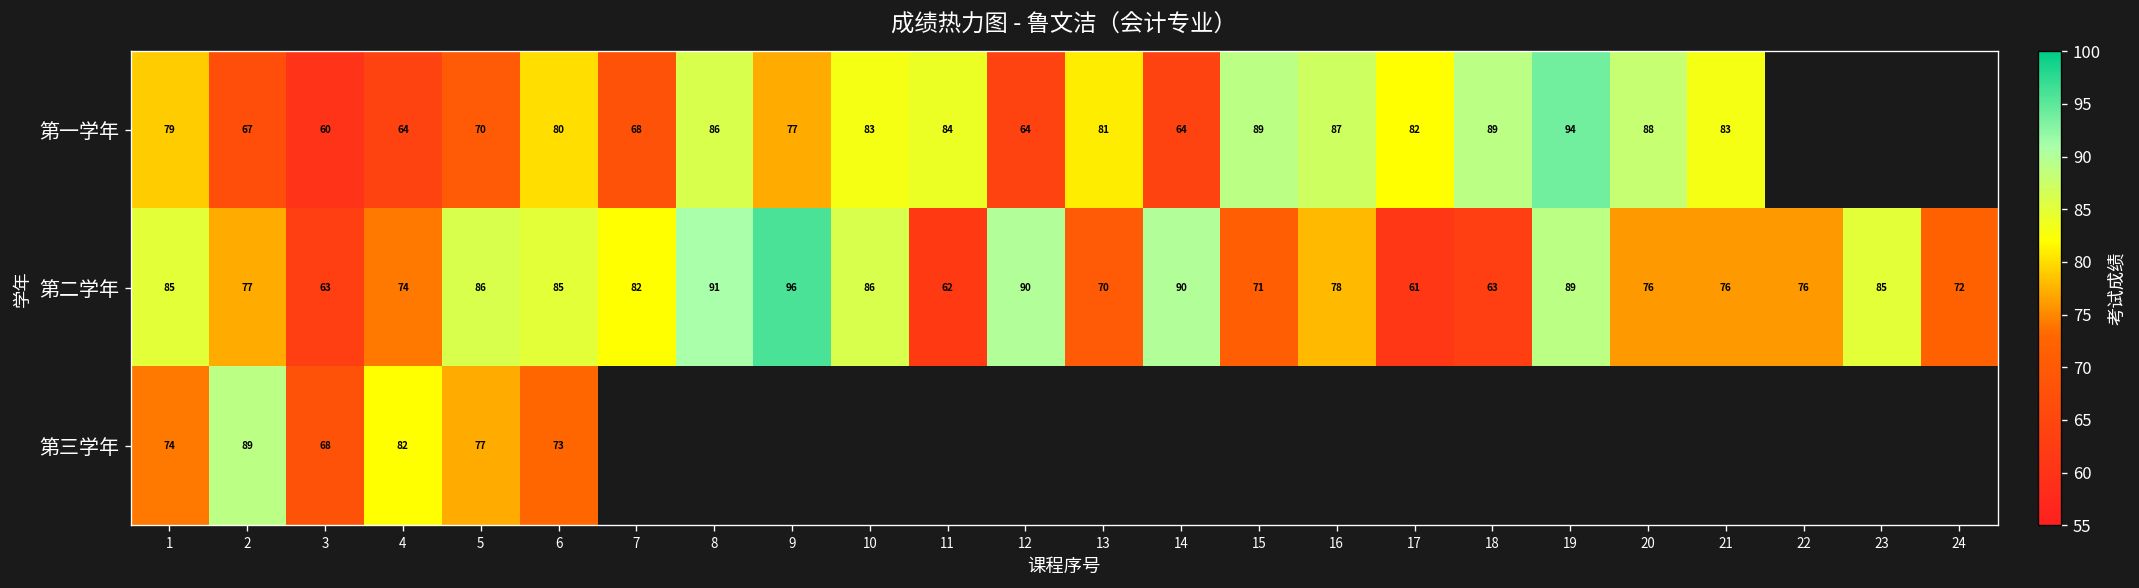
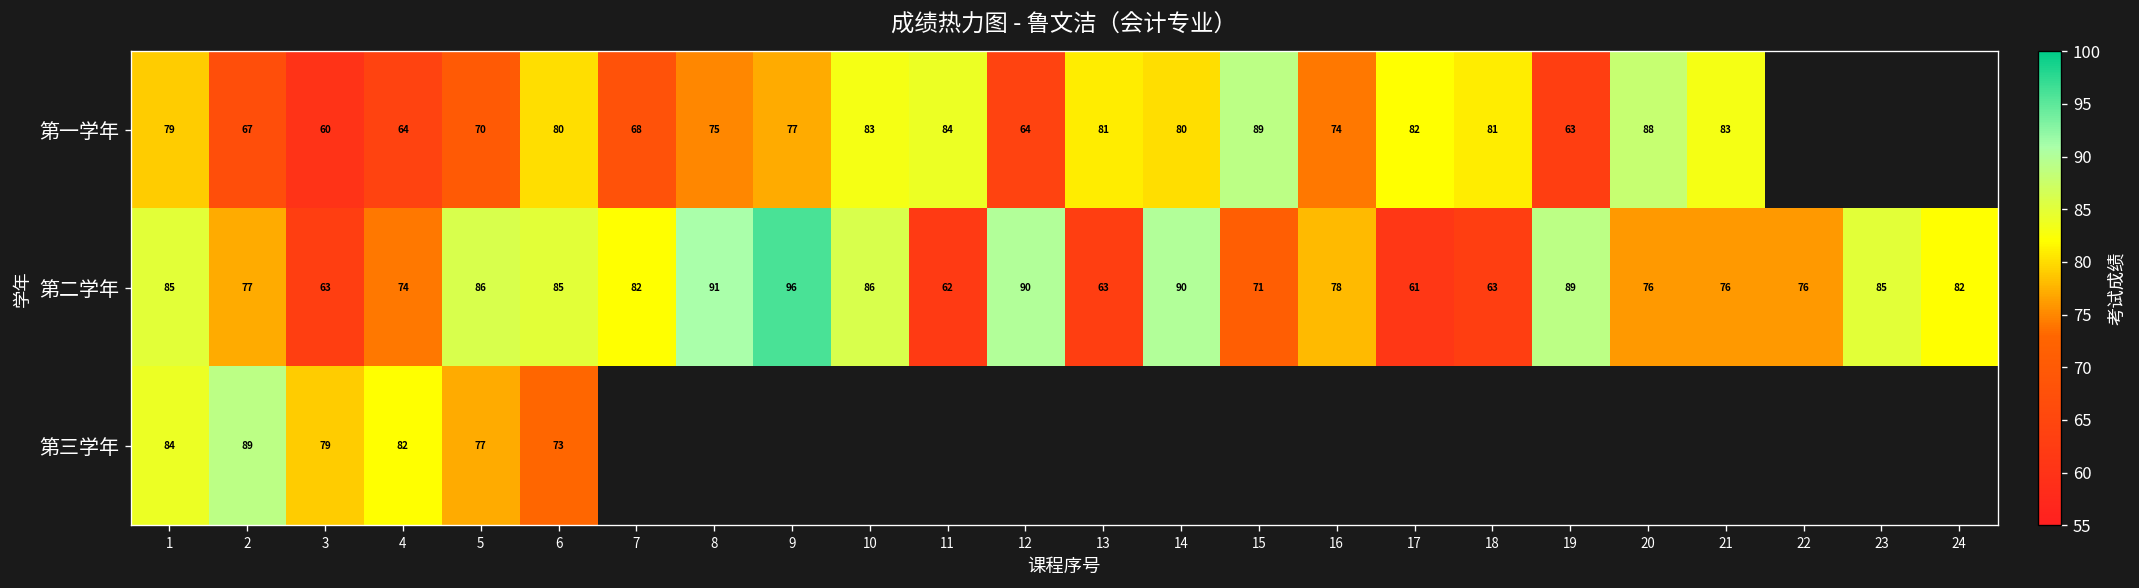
  {
    "第一学年": {
      "1": 79,
      "2": 67,
      "3": 60,
      "4": 64,
      "5": 70,
      "6": 80,
      "7": 68,
-     "8": 86,
+     "8": 75,
      "9": 77,
      "10": 83,
      "11": 84,
      "12": 64,
      "13": 81,
-     "14": 64,
+     "14": 80,
      "15": 89,
-     "16": 87,
+     "16": 74,
      "17": 82,
-     "18": 89,
-     "19": 94,
+     "18": 81,
+     "19": 63,
      "20": 88,
      "21": 83
    },
    "第二学年": {
      "1": 85,
      "2": 77,
      "3": 63,
      "4": 74,
      "5": 86,
      "6": 85,
      "7": 82,
      "8": 91,
      "9": 96,
      "10": 86,
      "11": 62,
      "12": 90,
-     "13": 70,
+     "13": 63,
      "14": 90,
      "15": 71,
      "16": 78,
      "17": 61,
      "18": 63,
      "19": 89,
      "20": 76,
      "21": 76,
      "22": 76,
      "23": 85,
-     "24": 72
+     "24": 82
    },
    "第三学年": {
-     "1": 74,
+     "1": 84,
      "2": 89,
-     "3": 68,
+     "3": 79,
      "4": 82,
      "5": 77,
      "6": 73
    }
  }
